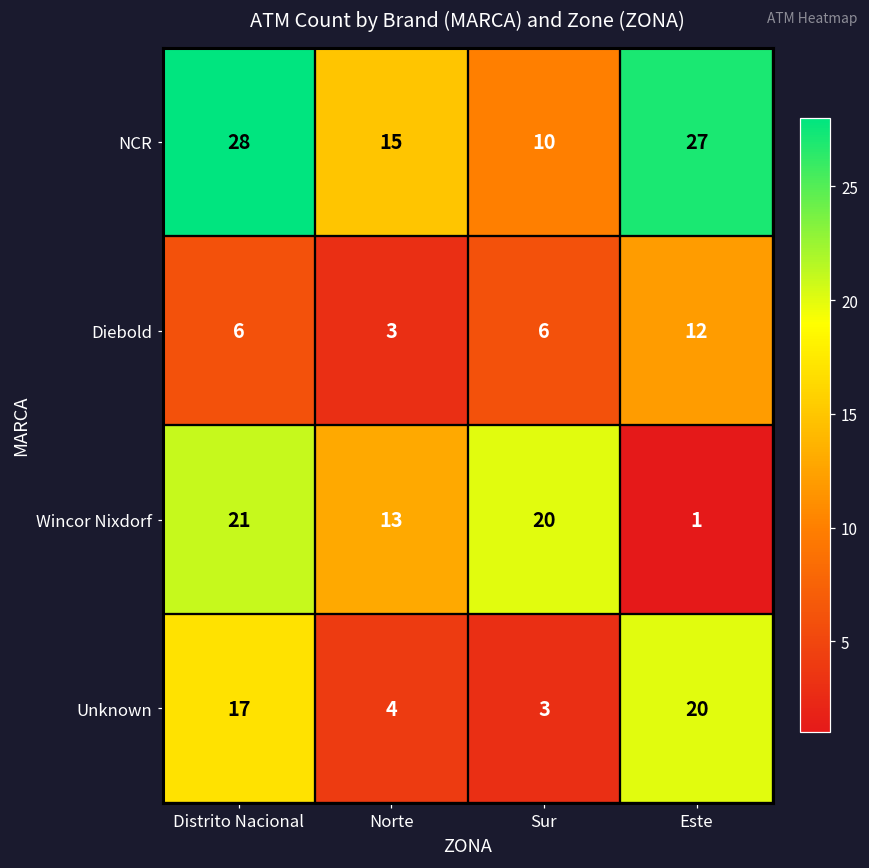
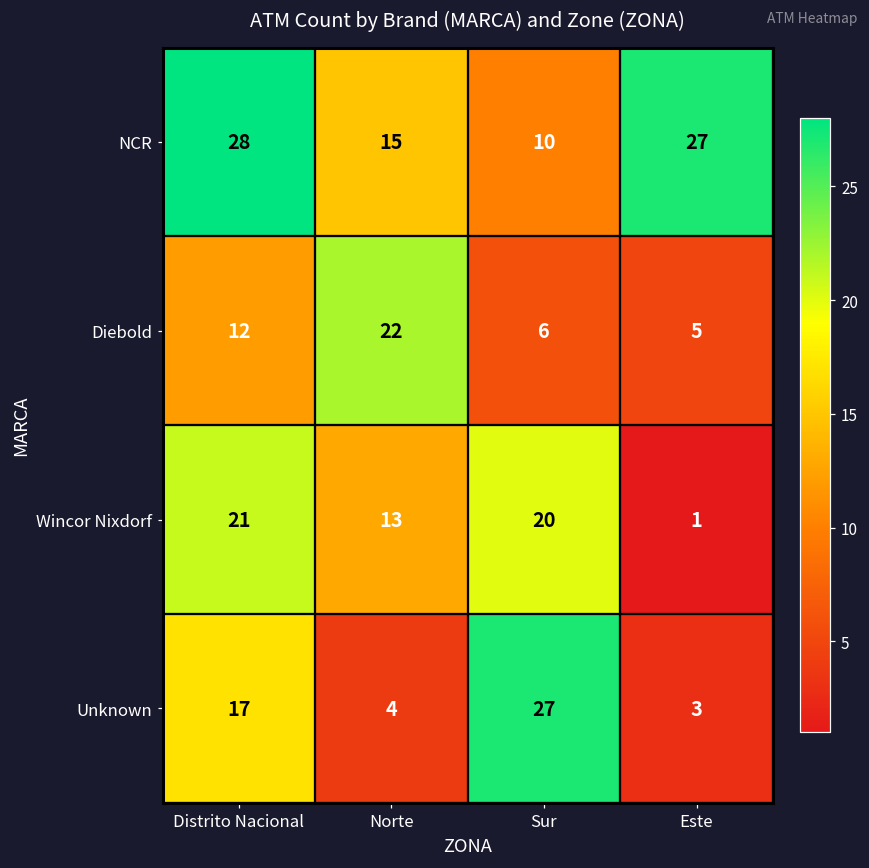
  {
    "NCR": {
      "Distrito Nacional": 28,
      "Norte": 15,
      "Sur": 10,
      "Este": 27
    },
    "Diebold": {
-     "Distrito Nacional": 6,
-     "Norte": 3,
+     "Distrito Nacional": 12,
+     "Norte": 22,
      "Sur": 6,
-     "Este": 12
+     "Este": 5
    },
    "Wincor Nixdorf": {
      "Distrito Nacional": 21,
      "Norte": 13,
      "Sur": 20,
      "Este": 1
    },
    "Unknown": {
      "Distrito Nacional": 17,
      "Norte": 4,
-     "Sur": 3,
-     "Este": 20
+     "Sur": 27,
+     "Este": 3
    }
  }
